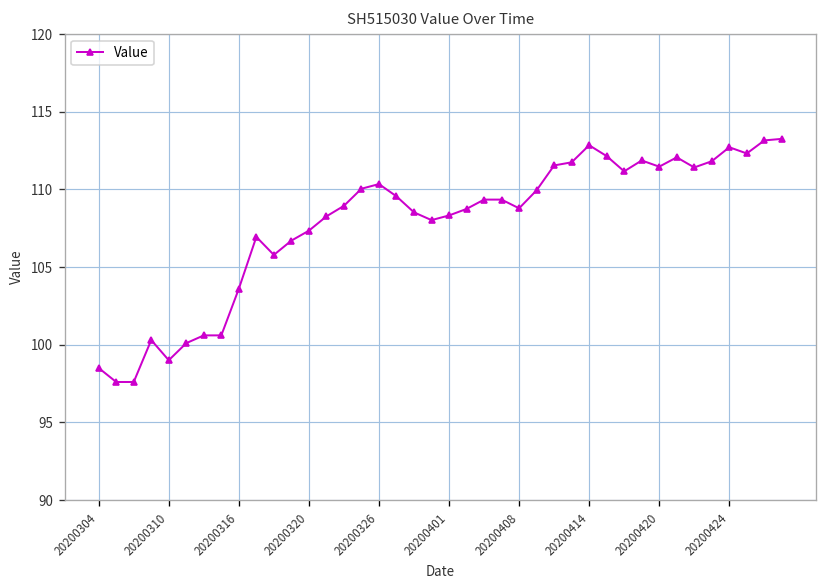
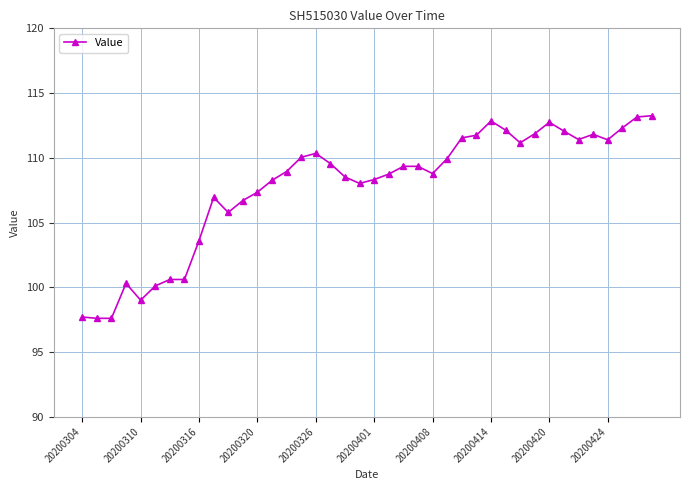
  {
-   "20200304": 98.5,
+   "20200304": 97.7,
    "20200310": 99.0,
    "20200316": 103.6,
    "20200320": 107.3,
    "20200326": 110.3,
    "20200401": 108.3,
    "20200408": 108.8,
    "20200414": 112.8,
-   "20200420": 111.5,
-   "20200424": 112.7
+   "20200420": 112.7,
+   "20200424": 111.4
  }
